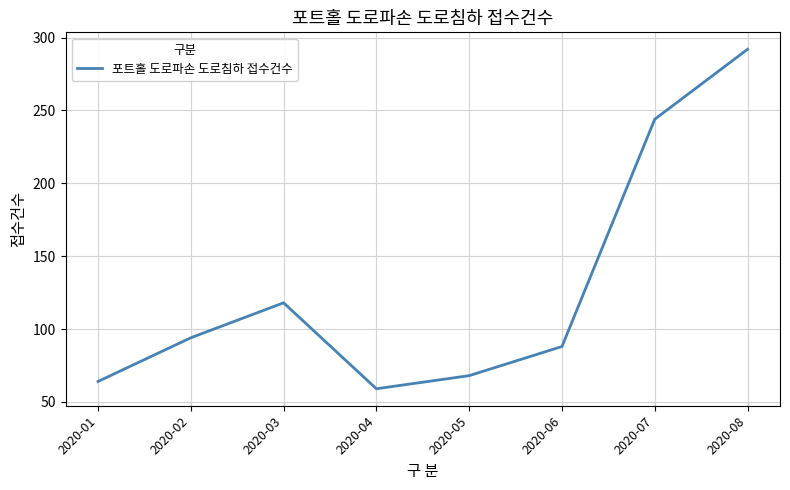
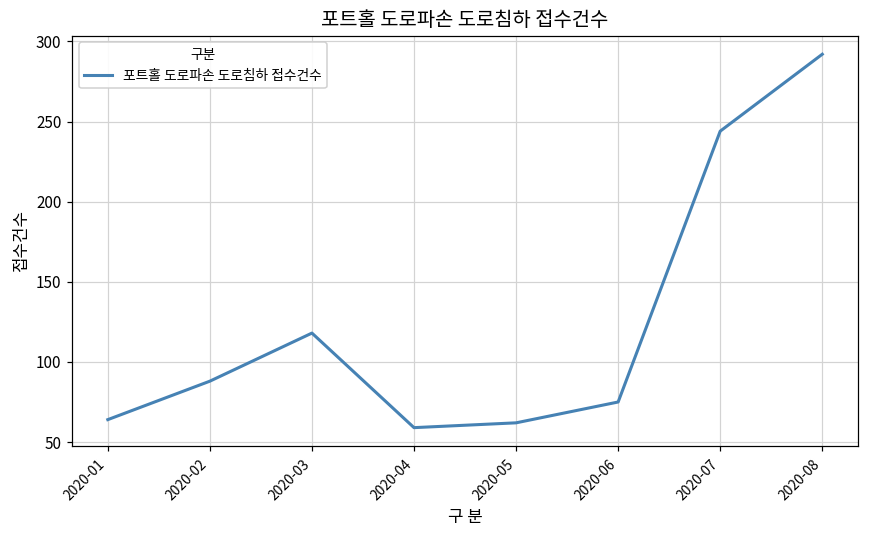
  {
    "2020-01": 64,
-   "2020-02": 94,
+   "2020-02": 88,
    "2020-03": 118,
    "2020-04": 59,
-   "2020-05": 68,
-   "2020-06": 88,
+   "2020-05": 62,
+   "2020-06": 75,
    "2020-07": 244,
    "2020-08": 292
  }
